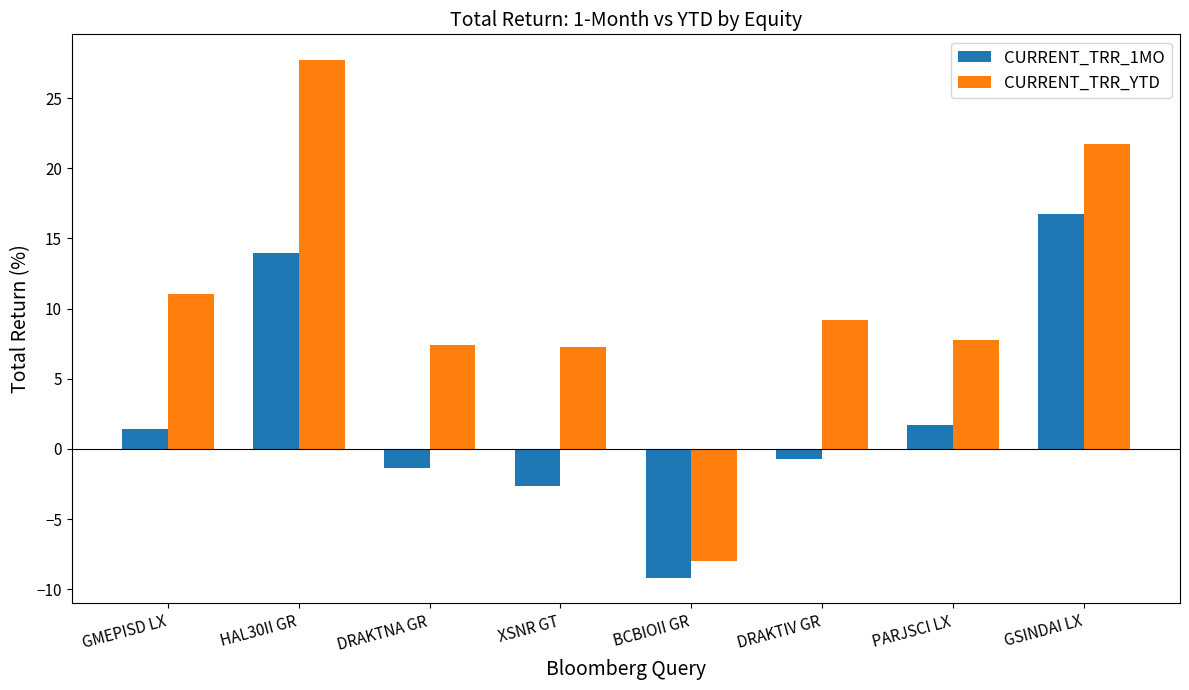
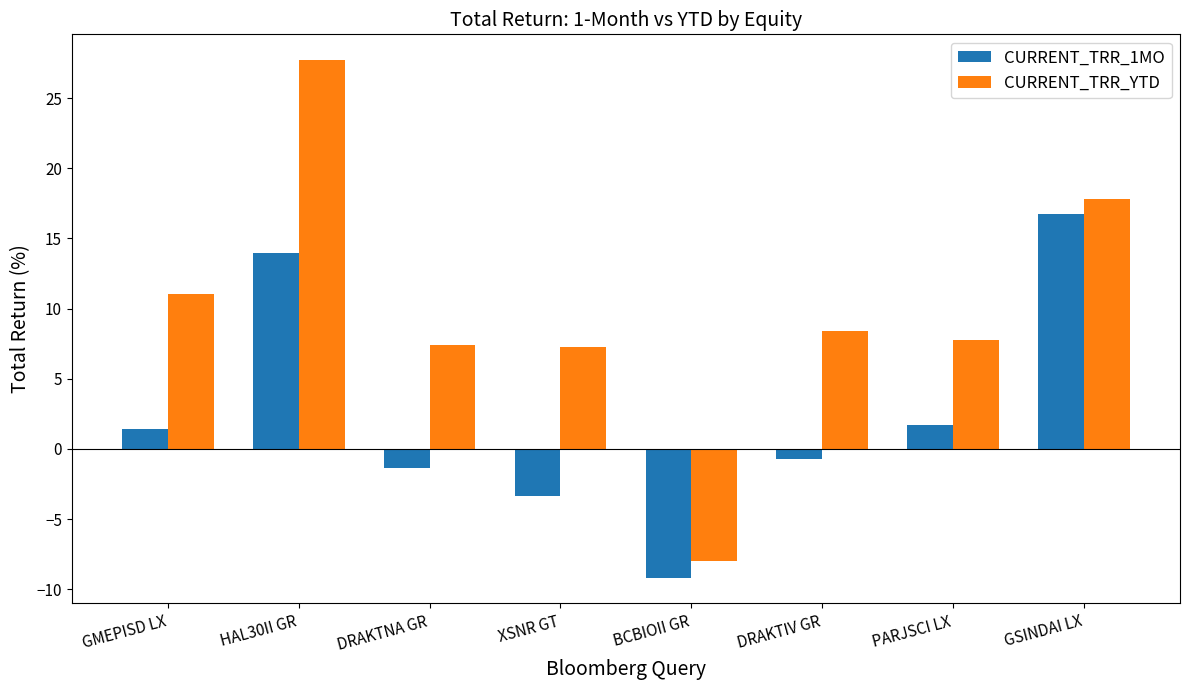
  {
    "CURRENT_TRR_1MO": {
      "GMEPISD LX": 1.4,
      "HAL30II GR": 13.9,
      "DRAKTNA GR": -1.4,
-     "XSNR GT": -2.6,
+     "XSNR GT": -3.3,
      "BCBIOII GR": -9.2,
      "DRAKTIV GR": -0.7,
      "PARJSCI LX": 1.7,
      "GSINDAI LX": 16.7
    },
    "CURRENT_TRR_YTD": {
      "GMEPISD LX": 11.0,
      "HAL30II GR": 27.7,
      "DRAKTNA GR": 7.4,
      "XSNR GT": 7.3,
      "BCBIOII GR": -8.0,
-     "DRAKTIV GR": 9.2,
+     "DRAKTIV GR": 8.4,
      "PARJSCI LX": 7.8,
-     "GSINDAI LX": 21.7
+     "GSINDAI LX": 17.8
    }
  }
